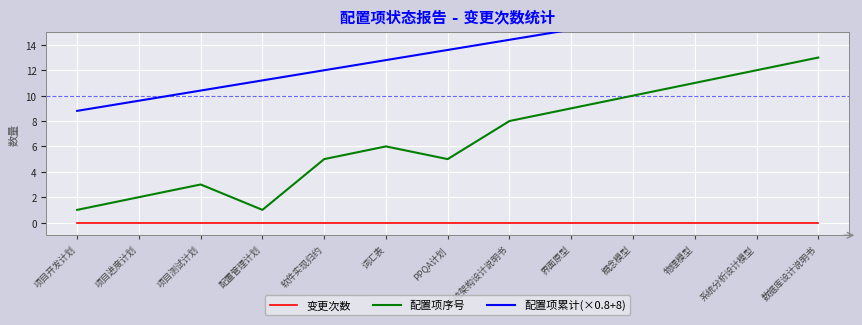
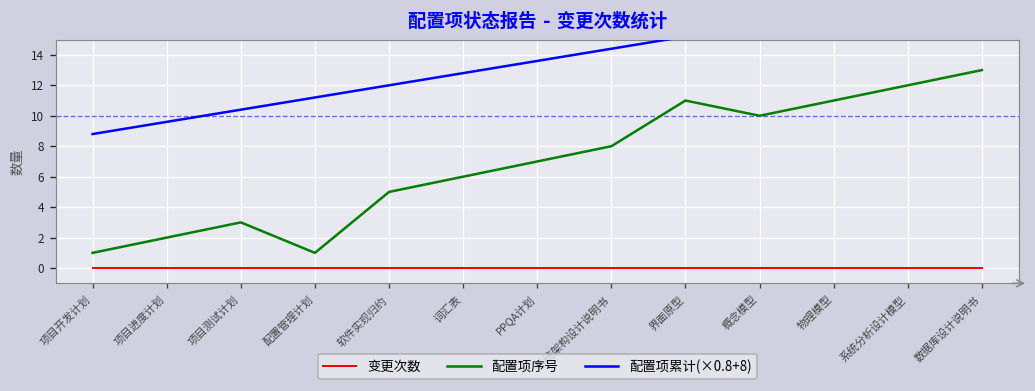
  {
    "变更次数": {
      "项目开发计划": 0,
      "项目进度计划": 0,
      "项目测试计划": 0,
      "配置管理计划": 0,
      "软件实现归约": 0,
      "词汇表": 0,
      "PPQA计划": 0,
      "系统架构设计说明书": 0,
      "界面原型": 0,
      "概念模型": 0,
      "物理模型": 0,
      "系统分析设计模型": 0,
      "数据库设计说明书": 0
    },
    "配置项序号": {
      "项目开发计划": 1,
      "项目进度计划": 2,
      "项目测试计划": 3,
      "配置管理计划": 1,
      "软件实现归约": 5,
      "词汇表": 6,
-     "PPQA计划": 5,
+     "PPQA计划": 7,
      "系统架构设计说明书": 8,
-     "界面原型": 9,
+     "界面原型": 11,
      "概念模型": 10,
      "物理模型": 11,
      "系统分析设计模型": 12,
      "数据库设计说明书": 13
    },
    "配置项累计(×0.8+8)": {
      "项目开发计划": 8.8,
      "项目进度计划": 9.6,
      "项目测试计划": 10.4,
      "配置管理计划": 11.2,
      "软件实现归约": 12,
      "词汇表": 12.8,
      "PPQA计划": 13.6,
      "系统架构设计说明书": 14.4
    }
  }
